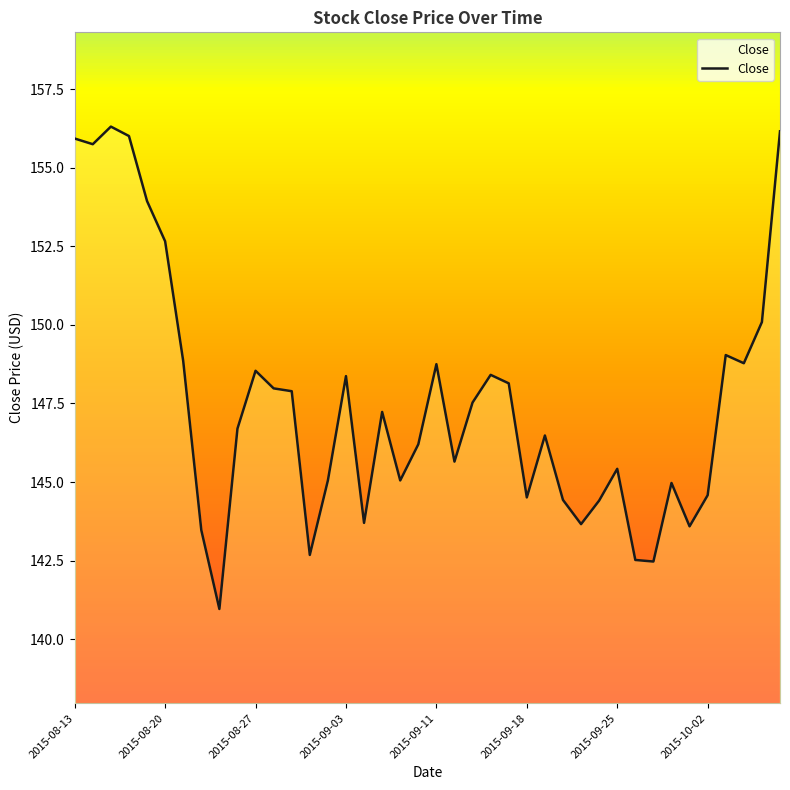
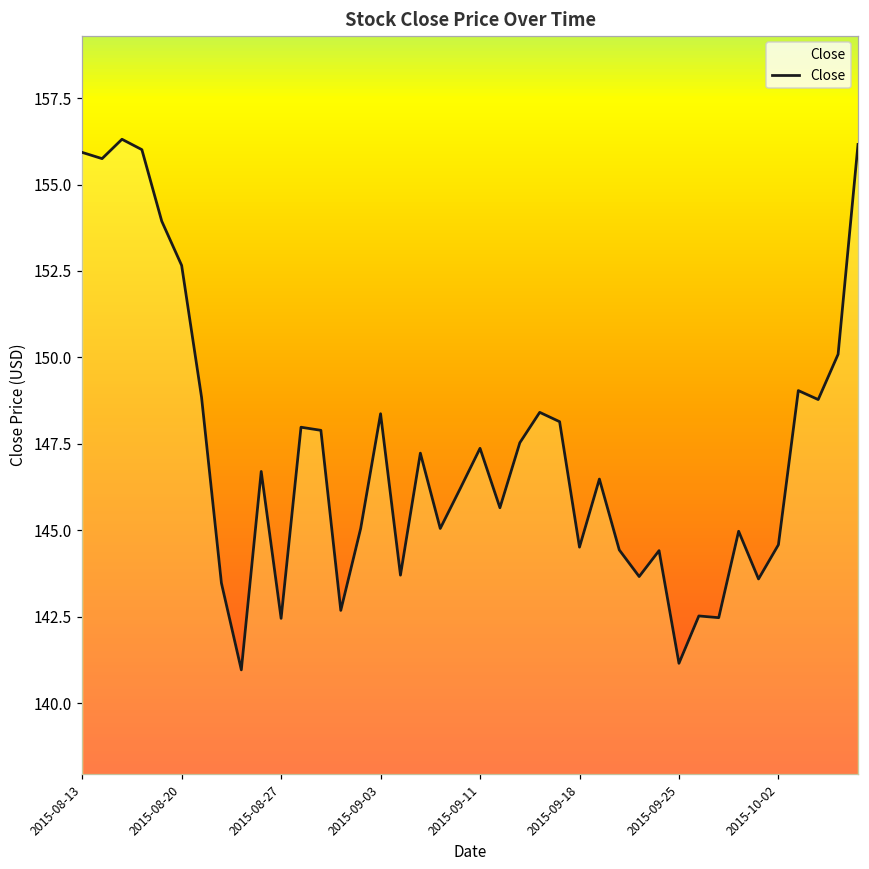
  {
    "2015-08-13": 155.9,
    "2015-08-20": 152.7,
-   "2015-08-27": 148.5,
+   "2015-08-27": 142.5,
    "2015-09-03": 148.4,
-   "2015-09-11": 148.8,
+   "2015-09-11": 147.4,
    "2015-09-18": 144.5,
-   "2015-09-25": 145.4,
+   "2015-09-25": 141.2,
    "2015-10-02": 144.6
  }
